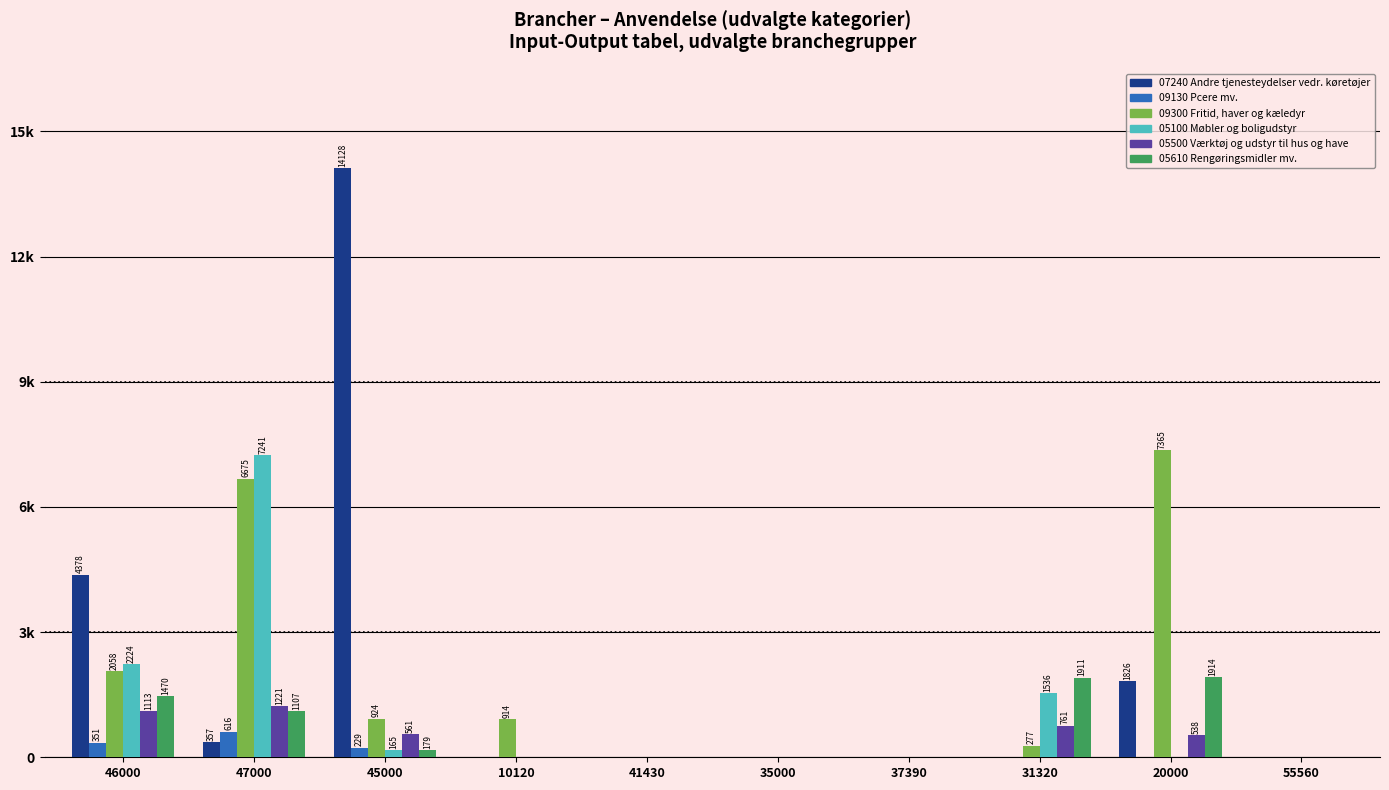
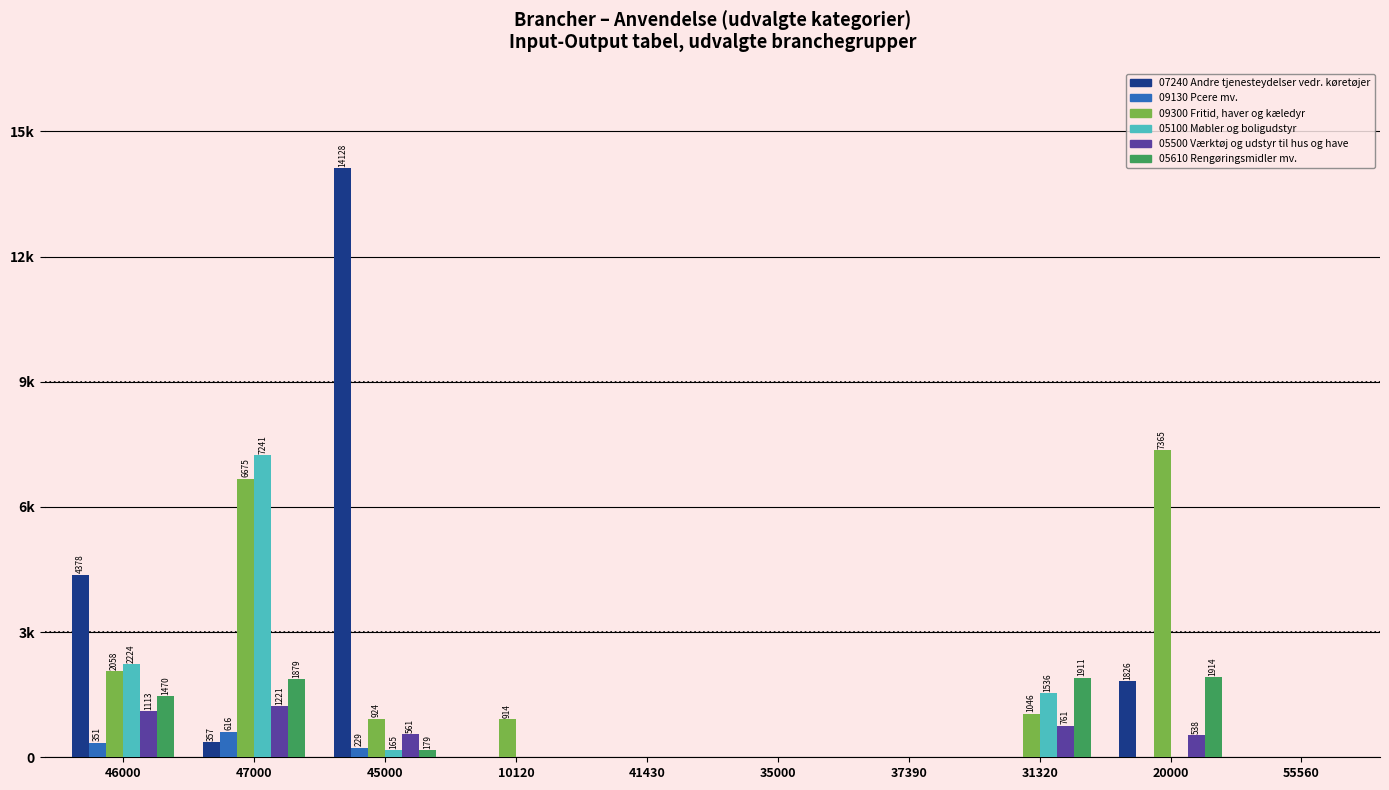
  {
    "07240 Andre tjenesteydelser vedr. køretøjer": {
      "46000": 4378,
      "47000": 357,
      "45000": 14128,
      "20000": 1826
    },
    "09130 Pcere mv.": {
      "46000": 351,
      "47000": 616,
      "45000": 229
    },
    "09300 Fritid, haver og kæledyr": {
      "46000": 2058,
      "47000": 6675,
      "45000": 924,
      "10120": 914,
-     "31320": 277,
+     "31320": 1046,
      "20000": 7365
    },
    "05100 Møbler og boligudstyr": {
      "46000": 2224,
      "47000": 7241,
      "45000": 165,
      "31320": 1536
    },
    "05500 Værktøj og udstyr til hus og have": {
      "46000": 1113,
      "47000": 1221,
      "45000": 561,
      "31320": 761,
      "20000": 538
    },
    "05610 Rengøringsmidler mv.": {
      "46000": 1470,
-     "47000": 1107,
+     "47000": 1879,
      "45000": 179,
      "31320": 1911,
      "20000": 1914
    }
  }
